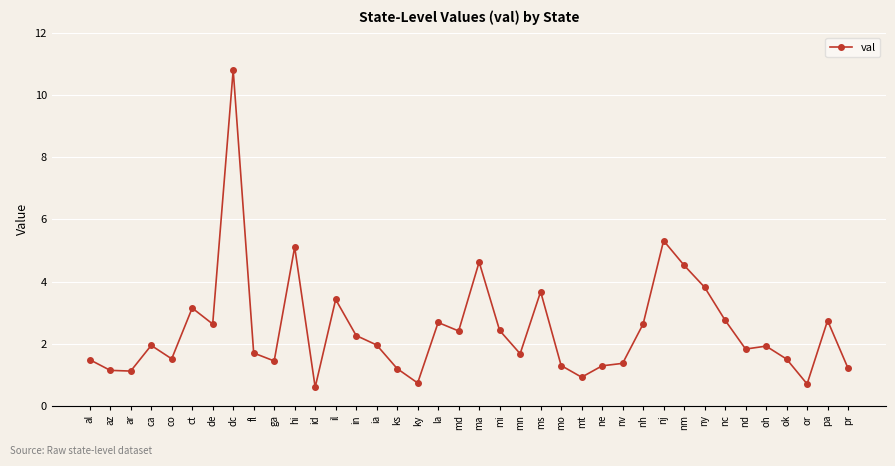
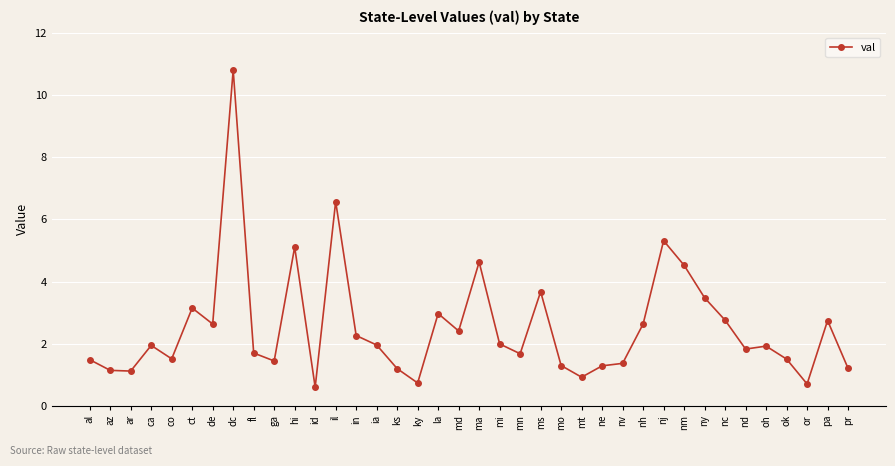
  {
    "al": 1.5,
    "az": 1.1,
    "ar": 1.1,
    "ca": 1.9,
    "co": 1.5,
    "ct": 3.1,
    "de": 2.6,
    "dc": 10.8,
    "fl": 1.7,
    "ga": 1.4,
    "hi": 5.1,
    "id": 0.6,
-   "il": 3.4,
+   "il": 6.6,
    "in": 2.3,
    "ia": 2.0,
    "ks": 1.2,
    "ky": 0.7,
-   "la": 2.7,
+   "la": 3.0,
    "md": 2.4,
    "ma": 4.6,
-   "mi": 2.4,
+   "mi": 2.0,
    "mn": 1.7,
    "ms": 3.7,
    "mo": 1.3,
    "mt": 0.9,
    "ne": 1.3,
    "nv": 1.4,
    "nh": 2.6,
    "nj": 5.3,
    "nm": 4.5,
-   "ny": 3.8,
+   "ny": 3.5,
    "nc": 2.8,
    "nd": 1.8,
    "oh": 1.9,
    "ok": 1.5,
    "or": 0.7,
    "pa": 2.7,
    "pr": 1.2
  }
